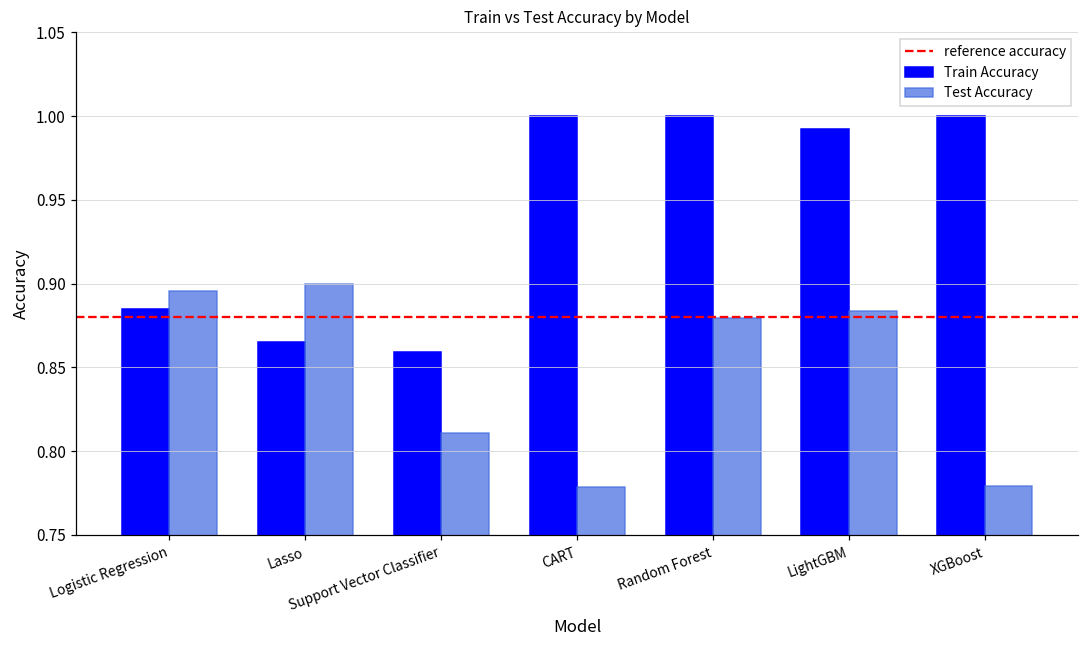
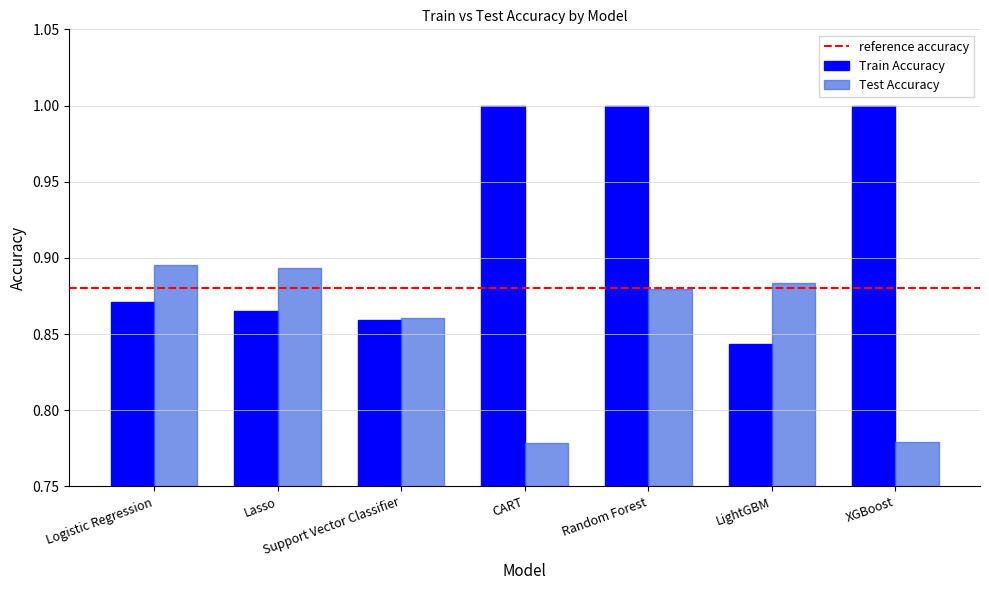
  {
    "Train Accuracy": {
-     "Logistic Regression": 0.885,
+     "Logistic Regression": 0.871,
      "Lasso": 0.865,
      "Support Vector Classifier": 0.859,
      "CART": 1.000,
      "Random Forest": 1.000,
-     "LightGBM": 0.992,
+     "LightGBM": 0.843,
      "XGBoost": 1.000
    },
    "Test Accuracy": {
      "Logistic Regression": 0.895,
-     "Lasso": 0.900,
-     "Support Vector Classifier": 0.811,
+     "Lasso": 0.893,
+     "Support Vector Classifier": 0.860,
      "CART": 0.778,
      "Random Forest": 0.880,
      "LightGBM": 0.883,
      "XGBoost": 0.779
    }
  }
